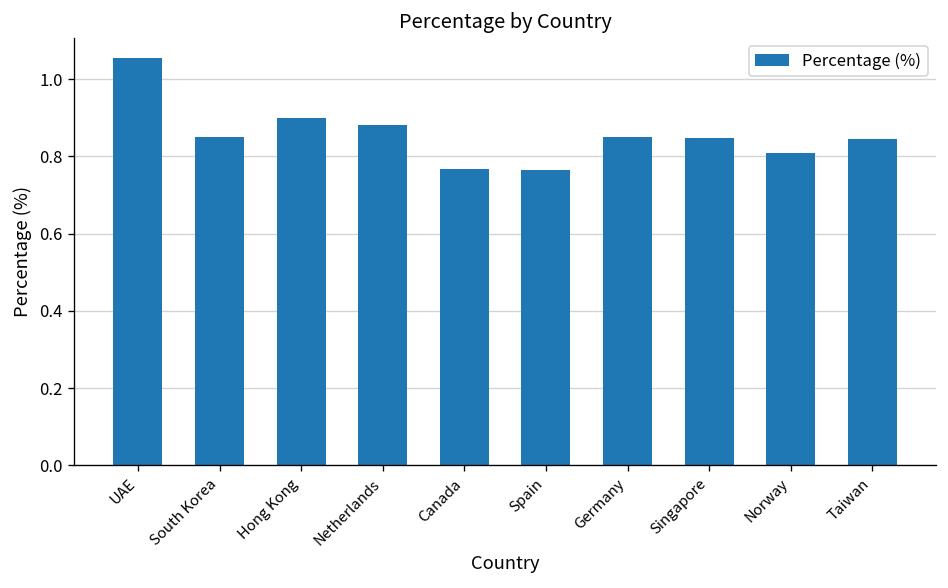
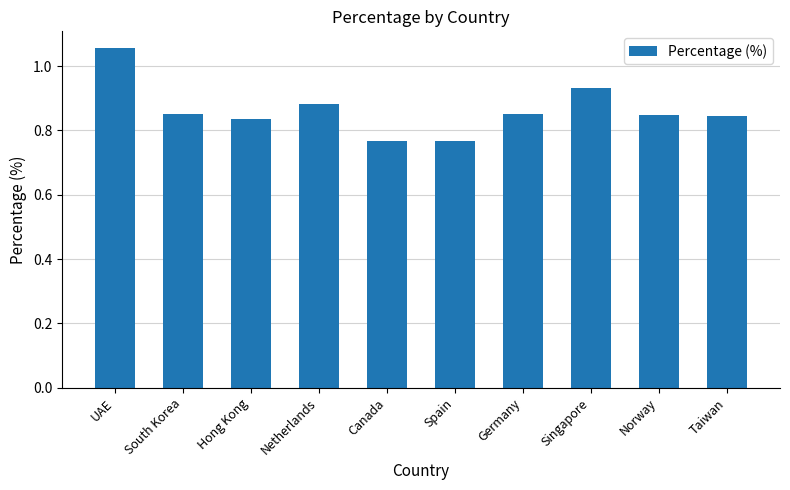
  {
    "UAE": 1.06,
    "South Korea": 0.85,
-   "Hong Kong": 0.90,
+   "Hong Kong": 0.83,
    "Netherlands": 0.88,
    "Canada": 0.77,
    "Spain": 0.77,
    "Germany": 0.85,
-   "Singapore": 0.85,
-   "Norway": 0.81,
+   "Singapore": 0.93,
+   "Norway": 0.85,
    "Taiwan": 0.84
  }
